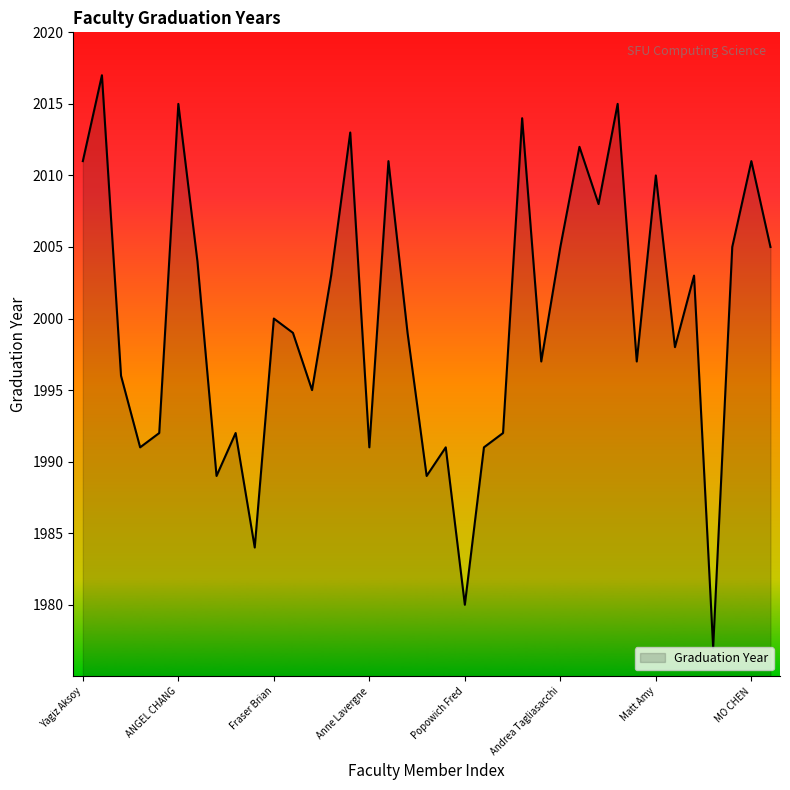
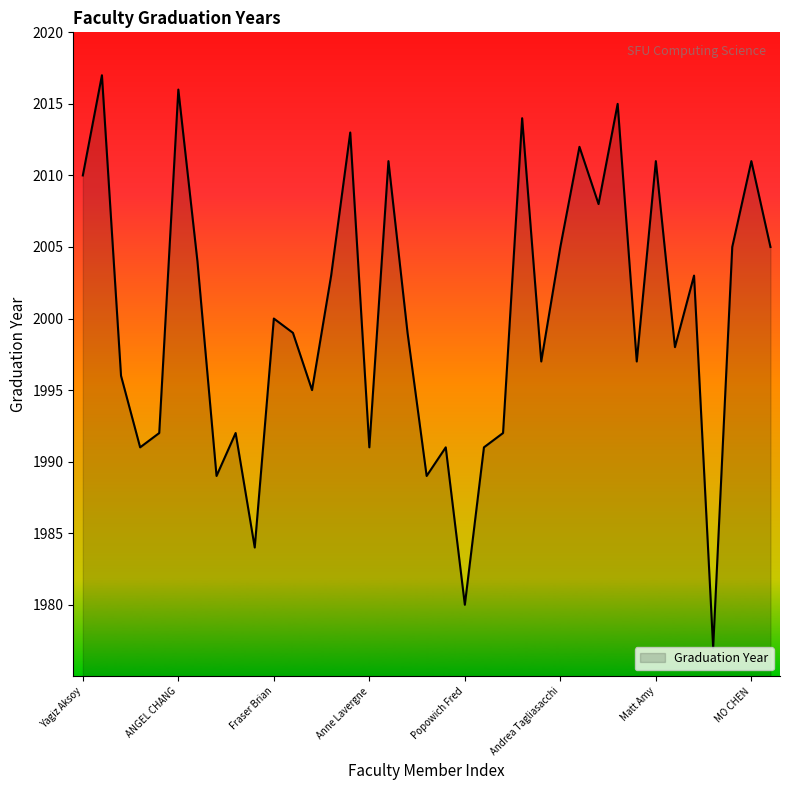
  {
-   "Yagiz Aksoy": 2011,
-   "ANGEL CHANG": 2015,
+   "Yagiz Aksoy": 2010,
+   "ANGEL CHANG": 2016,
    "Fraser Brian": 2000,
    "Anne Lavergne": 1991,
    "Popowich Fred": 1980,
    "Andrea Tagliasacchi": 2005,
-   "Matt Amy": 2010,
+   "Matt Amy": 2011,
    "MO CHEN": 2011
  }
